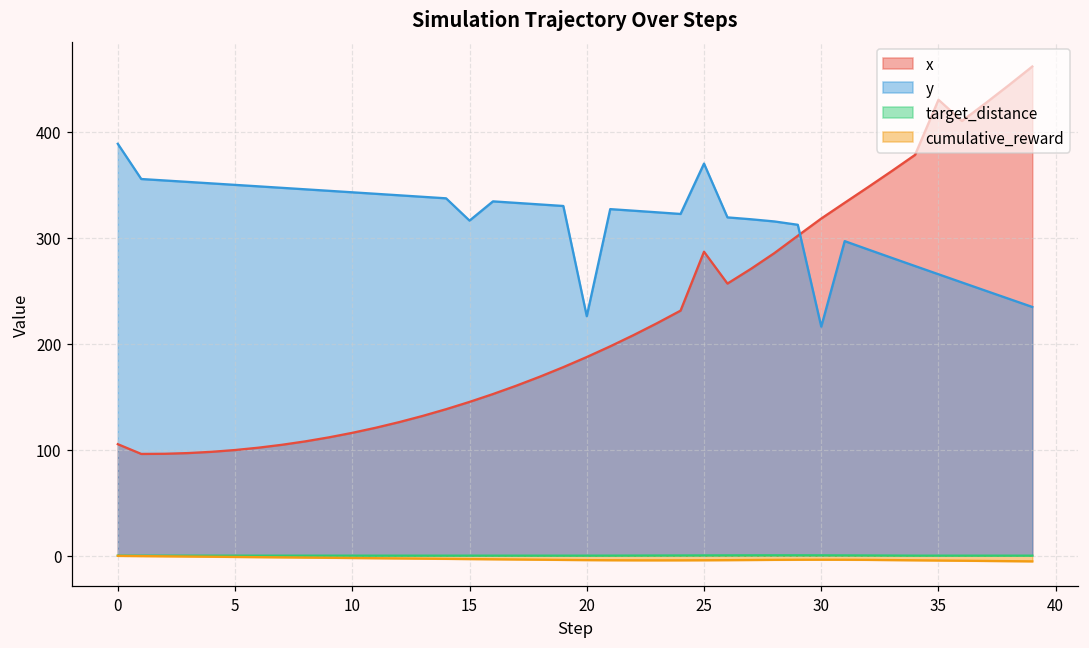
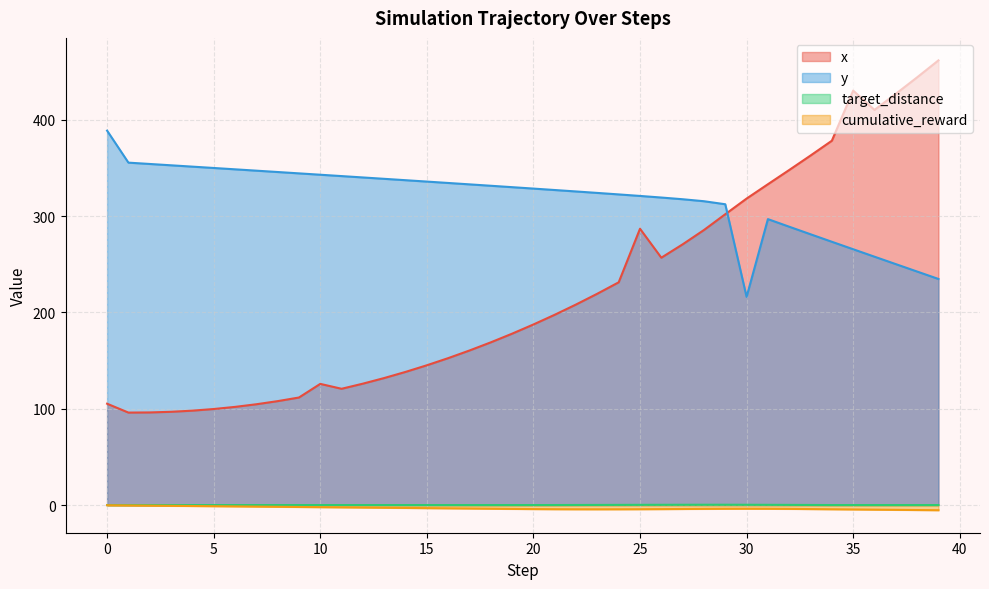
  {
    "x": {
      "0": 110,
      "5": 100,
-     "10": 120,
+     "10": 130,
      "15": 150,
      "20": 190,
      "25": 290,
      "30": 320
    },
    "y": {
      "0": 390,
      "5": 350,
      "10": 340,
-     "15": 320,
-     "20": 230,
-     "25": 370,
+     "15": 340,
+     "20": 330,
+     "25": 320,
      "30": 220,
      "35": 270
    }
  }
